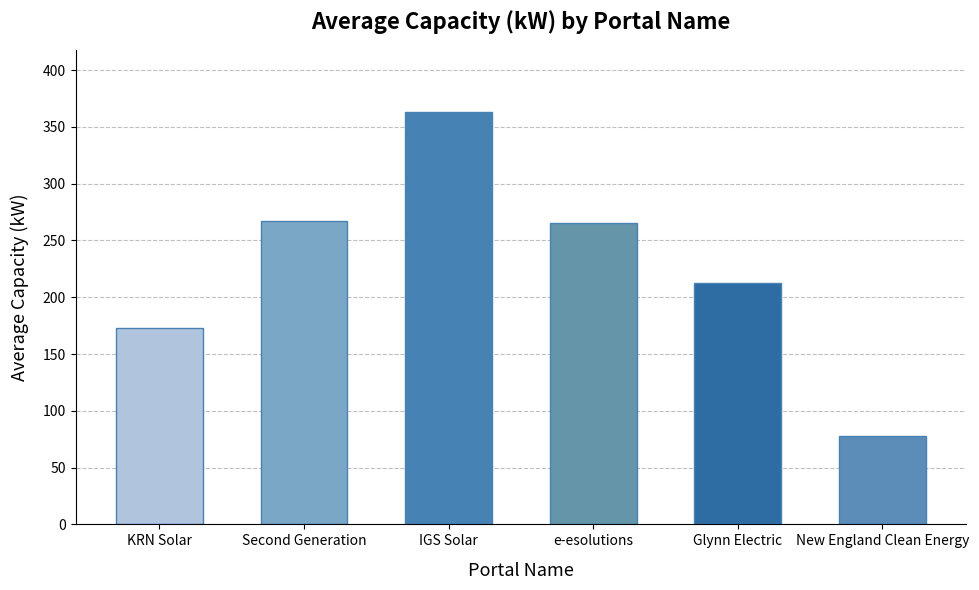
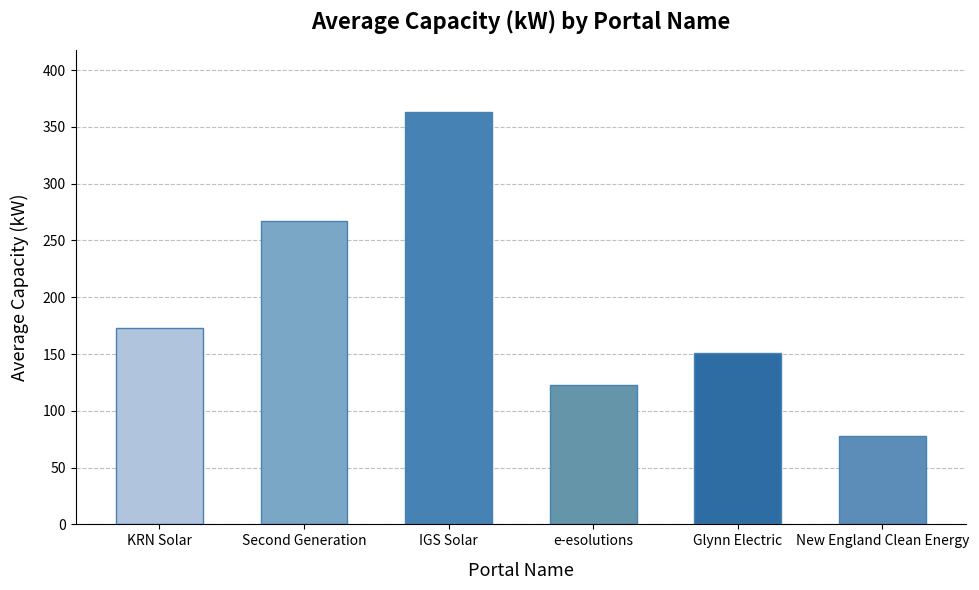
  {
    "KRN Solar": 173,
    "Second Generation": 267,
    "IGS Solar": 363,
-   "e-esolutions": 265,
-   "Glynn Electric": 213,
+   "e-esolutions": 123,
+   "Glynn Electric": 151,
    "New England Clean Energy": 78
  }
